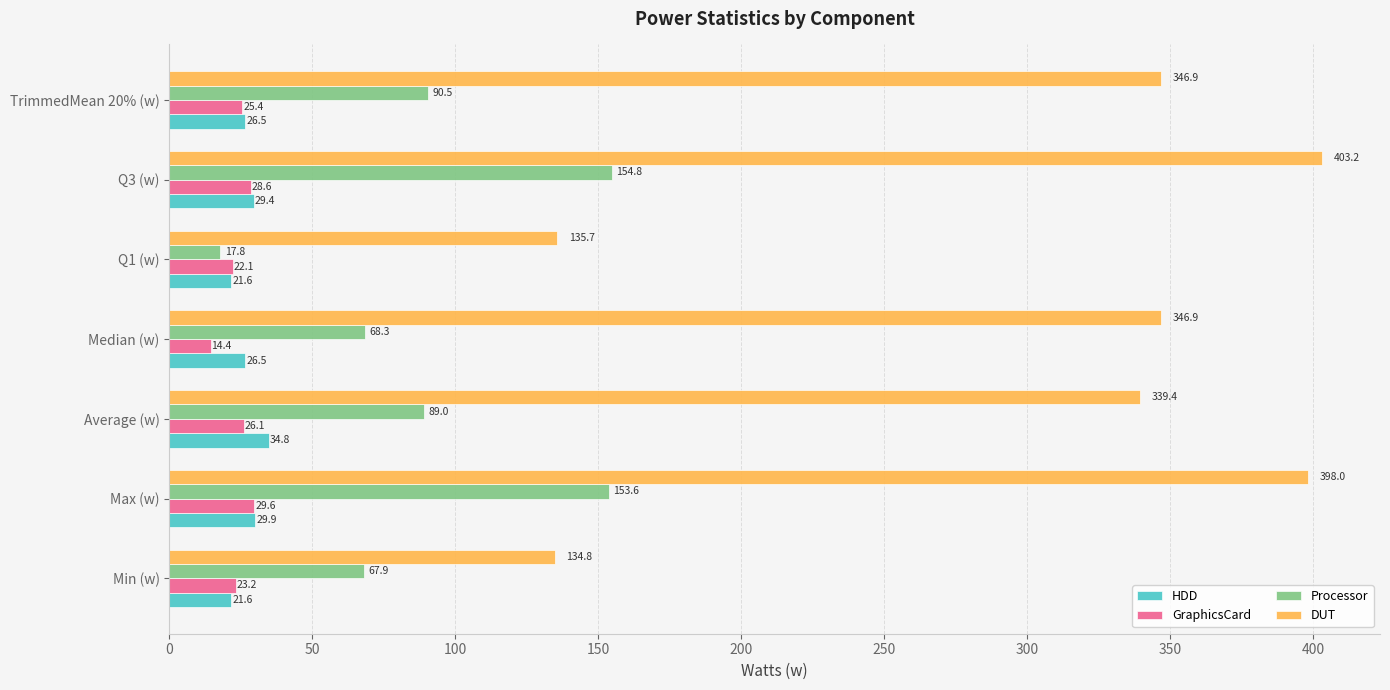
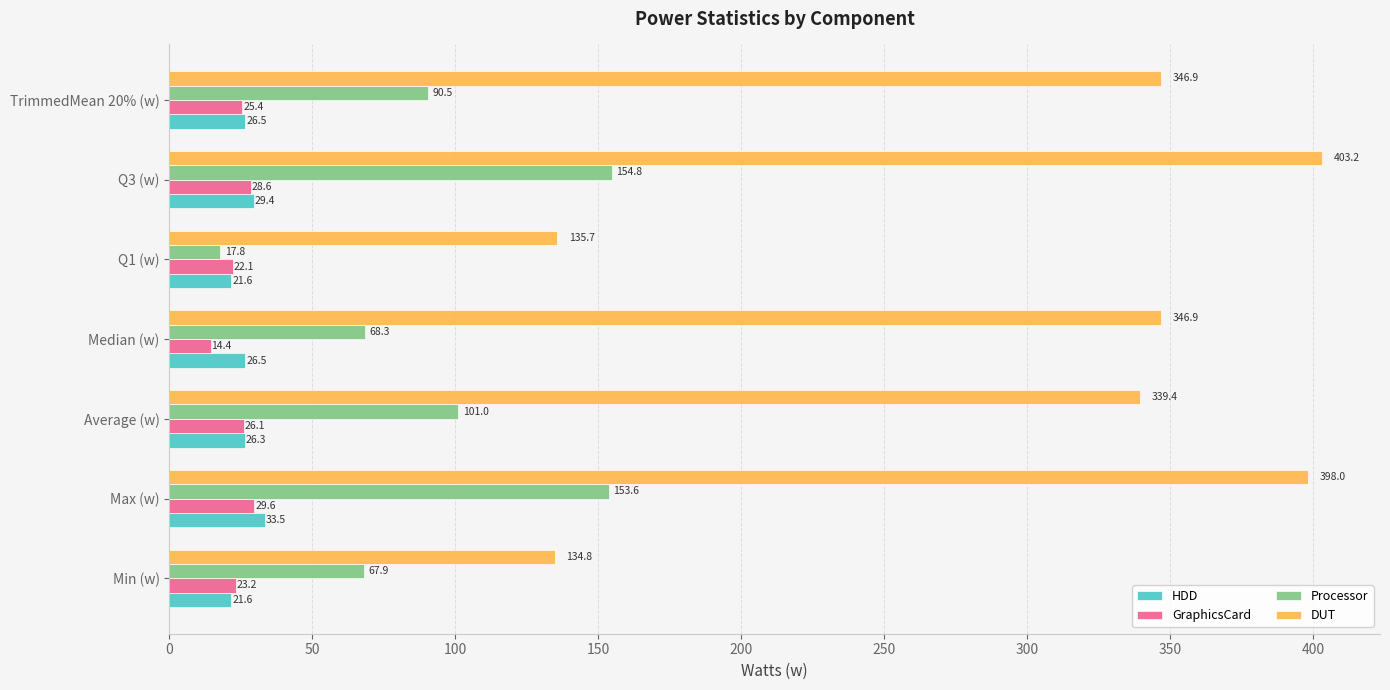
  {
    "HDD": {
      "TrimmedMean 20% (w)": 26.5,
      "Q3 (w)": 29.4,
      "Q1 (w)": 21.6,
      "Median (w)": 26.5,
-     "Average (w)": 34.8,
-     "Max (w)": 29.9,
+     "Average (w)": 26.3,
+     "Max (w)": 33.5,
      "Min (w)": 21.6
    },
    "GraphicsCard": {
      "TrimmedMean 20% (w)": 25.4,
      "Q3 (w)": 28.6,
      "Q1 (w)": 22.1,
      "Median (w)": 14.4,
      "Average (w)": 26.1,
      "Max (w)": 29.6,
      "Min (w)": 23.2
    },
    "Processor": {
      "TrimmedMean 20% (w)": 90.5,
      "Q3 (w)": 154.8,
      "Q1 (w)": 17.8,
      "Median (w)": 68.3,
-     "Average (w)": 89.0,
+     "Average (w)": 101.0,
      "Max (w)": 153.6,
      "Min (w)": 67.9
    },
    "DUT": {
      "TrimmedMean 20% (w)": 346.9,
      "Q3 (w)": 403.2,
      "Q1 (w)": 135.7,
      "Median (w)": 346.9,
      "Average (w)": 339.4,
      "Max (w)": 398.0,
      "Min (w)": 134.8
    }
  }
